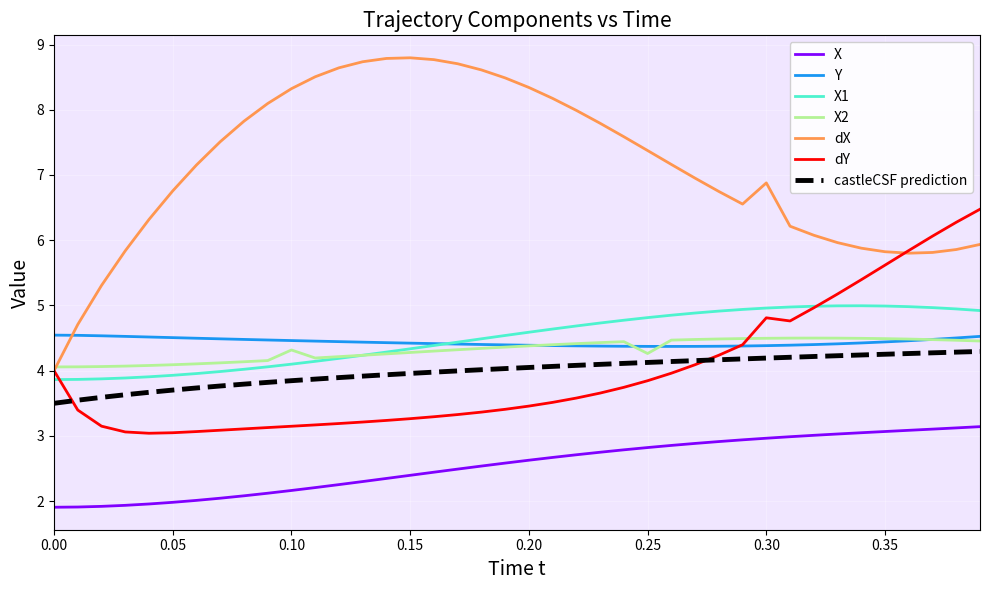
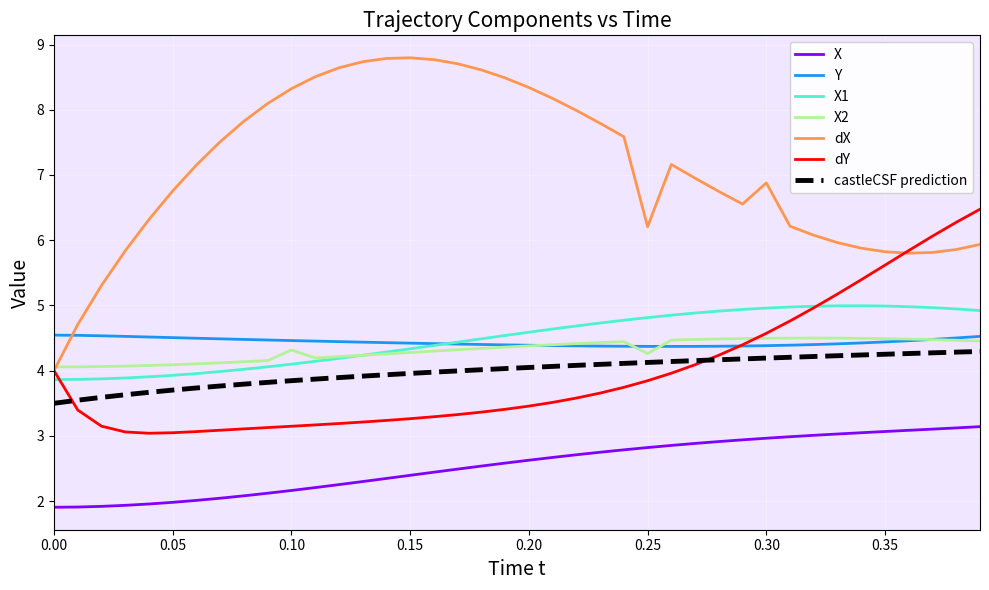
  {
    "X": {
      "0.00": 1.9,
      "0.05": 2.0,
      "0.10": 2.2,
      "0.15": 2.4,
      "0.20": 2.6,
      "0.25": 2.8,
      "0.30": 3.0,
      "0.35": 3.1
    },
    "Y": {
      "0.00": 4.5,
      "0.05": 4.5,
      "0.10": 4.5,
      "0.15": 4.4,
      "0.25": 4.4,
      "0.30": 4.4,
      "0.35": 4.4
    },
    "X1": {
      "0.00": 3.9,
      "0.05": 3.9,
      "0.10": 4.1,
      "0.15": 4.3,
      "0.20": 4.6,
      "0.25": 4.8,
      "0.30": 5.0,
      "0.35": 5.0
    },
    "X2": {
      "0.00": 4.1,
      "0.05": 4.1,
      "0.10": 4.3,
      "0.15": 4.3,
      "0.25": 4.3,
      "0.30": 4.5,
      "0.35": 4.5
    },
    "dX": {
      "0.05": 6.8,
      "0.10": 8.3,
      "0.15": 8.8,
      "0.20": 8.3,
-     "0.25": 7.4,
+     "0.25": 6.2,
      "0.30": 6.9,
      "0.35": 5.8
    },
    "dY": {
      "0.05": 3.0,
      "0.10": 3.1,
      "0.15": 3.3,
      "0.20": 3.5,
      "0.25": 3.8,
-     "0.30": 4.8,
+     "0.30": 4.6,
      "0.35": 5.6
    },
    "castleCSF prediction": {
      "0.00": 3.5,
      "0.05": 3.7,
      "0.10": 3.8,
      "0.15": 4.0,
      "0.20": 4.0,
      "0.25": 4.1,
      "0.30": 4.2,
      "0.35": 4.3
    }
  }
